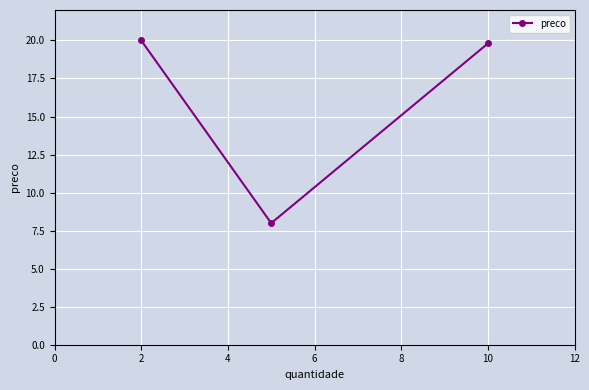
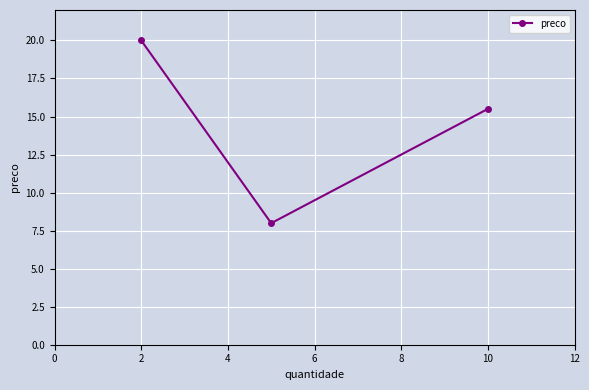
  {
    "2": 20.0,
-   "10": 19.8
+   "10": 15.5
  }
